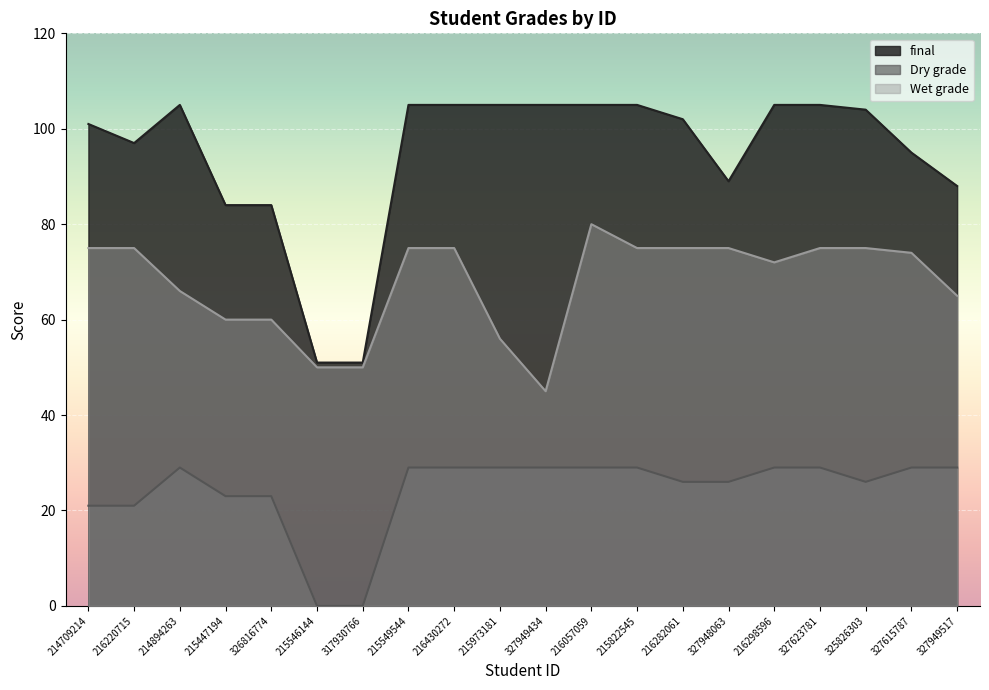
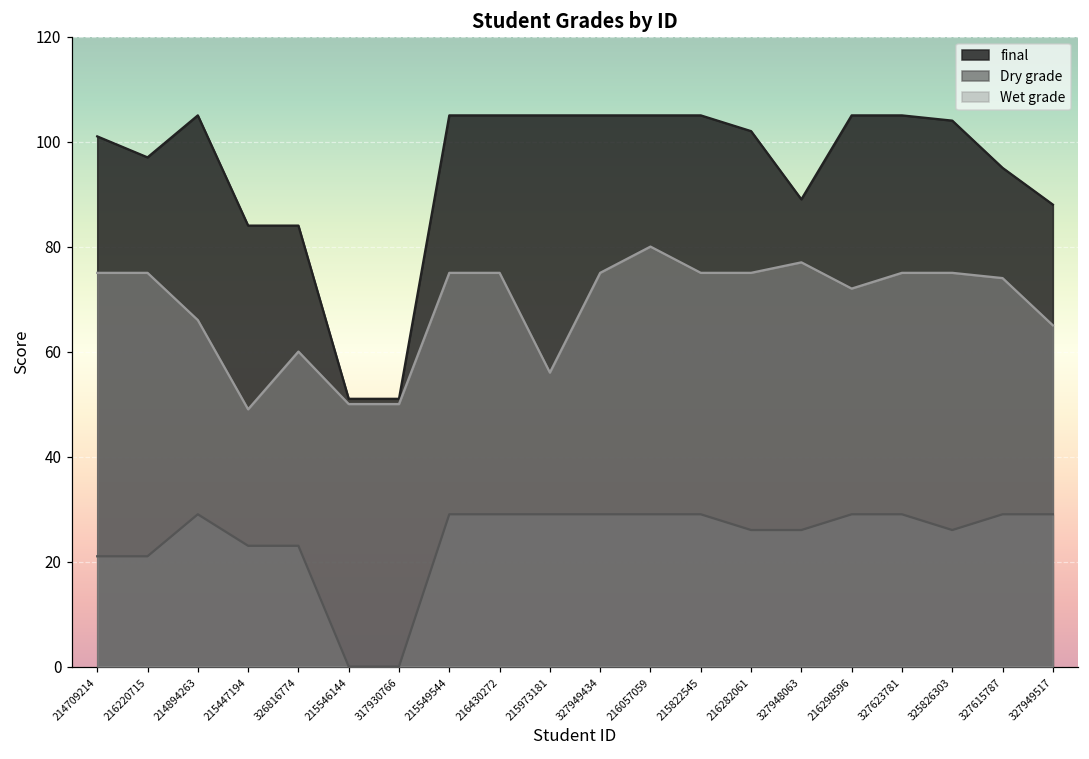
  {
    "final": {
      "214709214": 101,
      "216220715": 97,
      "214894263": 105,
      "215447194": 84,
      "326816774": 84,
      "215546144": 51,
      "317930766": 51,
      "215549544": 105,
      "216430272": 105,
      "215973181": 105,
      "327949434": 105,
      "216057059": 105,
      "215822545": 105,
      "216282061": 102,
      "327948063": 89,
      "216298596": 105,
      "327623781": 105,
      "325826303": 104,
      "327615787": 95,
      "327949517": 88
    },
    "Dry grade": {
      "214709214": 21,
      "216220715": 21,
      "214894263": 29,
      "215447194": 23,
      "326816774": 23,
      "215546144": 0,
      "317930766": 0,
      "215549544": 29,
      "216430272": 29,
      "215973181": 29,
      "327949434": 29,
      "216057059": 29,
      "215822545": 29,
      "216282061": 26,
      "327948063": 26,
      "216298596": 29,
      "327623781": 29,
      "325826303": 26,
      "327615787": 29,
      "327949517": 29
    },
    "Wet grade": {
      "214709214": 75,
      "216220715": 75,
      "214894263": 66,
-     "215447194": 60,
+     "215447194": 49,
      "326816774": 60,
      "215546144": 50,
      "317930766": 50,
      "215549544": 75,
      "216430272": 75,
      "215973181": 56,
-     "327949434": 45,
+     "327949434": 75,
      "216057059": 80,
      "215822545": 75,
      "216282061": 75,
-     "327948063": 75,
+     "327948063": 77,
      "216298596": 72,
      "327623781": 75,
      "325826303": 75,
      "327615787": 74,
      "327949517": 65
    }
  }
